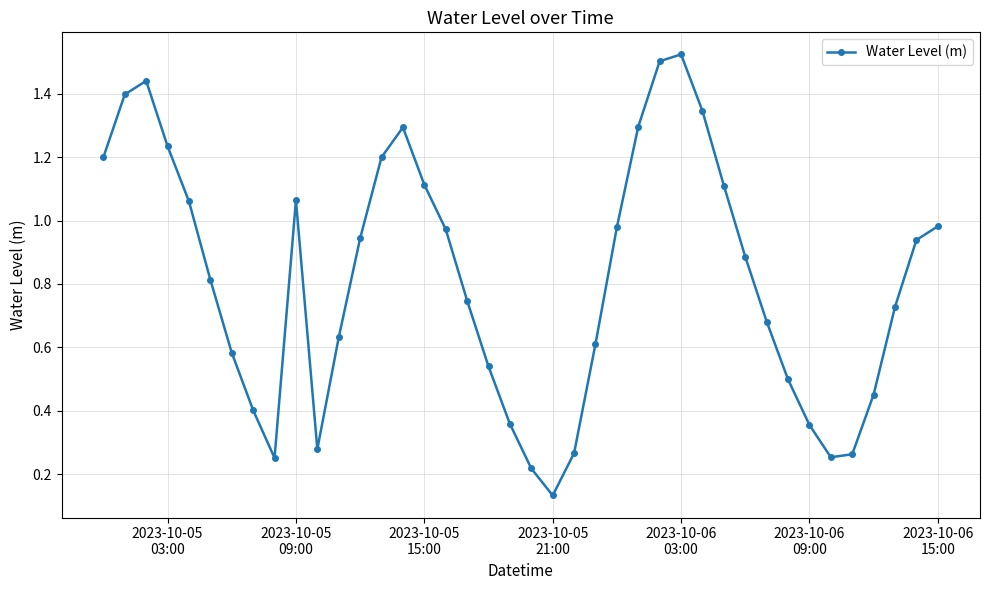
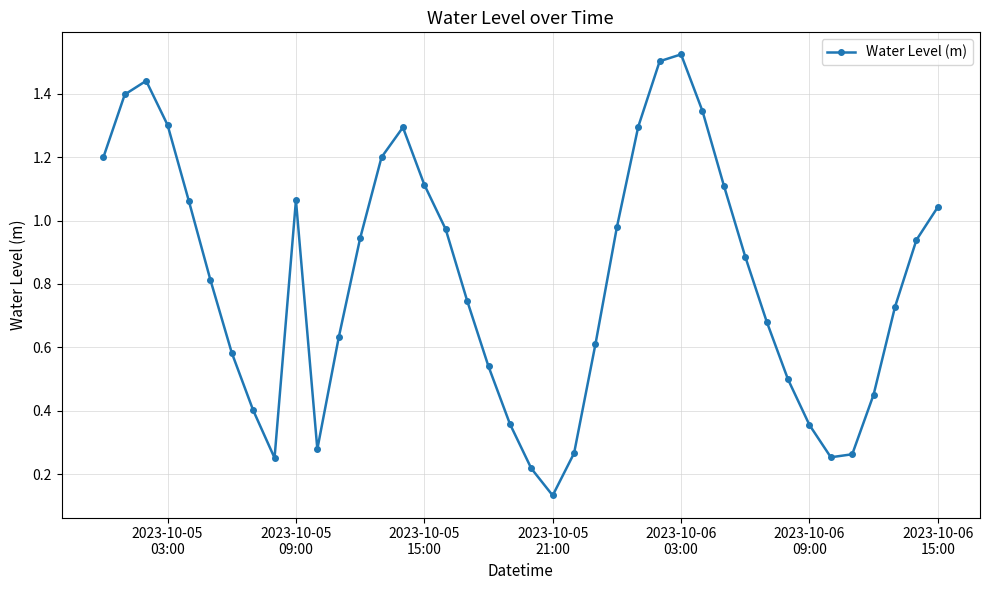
  {
-   "2023-10-05 03:00": 1.23,
+   "2023-10-05 03:00": 1.30,
    "2023-10-05 09:00": 1.06,
    "2023-10-05 15:00": 1.11,
    "2023-10-05 21:00": 0.13,
    "2023-10-06 03:00": 1.52,
    "2023-10-06 09:00": 0.36,
-   "2023-10-06 15:00": 0.98
+   "2023-10-06 15:00": 1.04
  }
